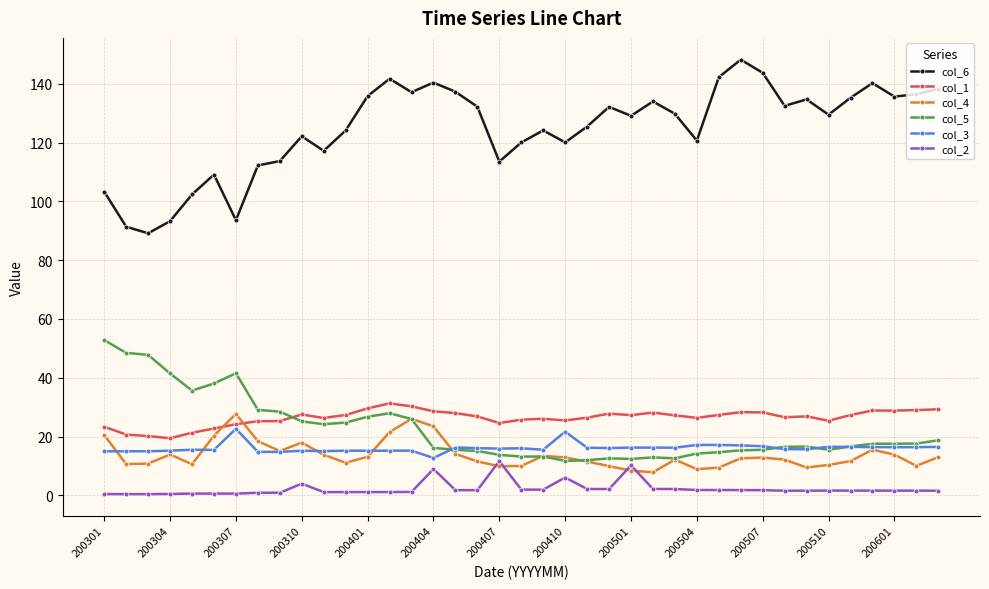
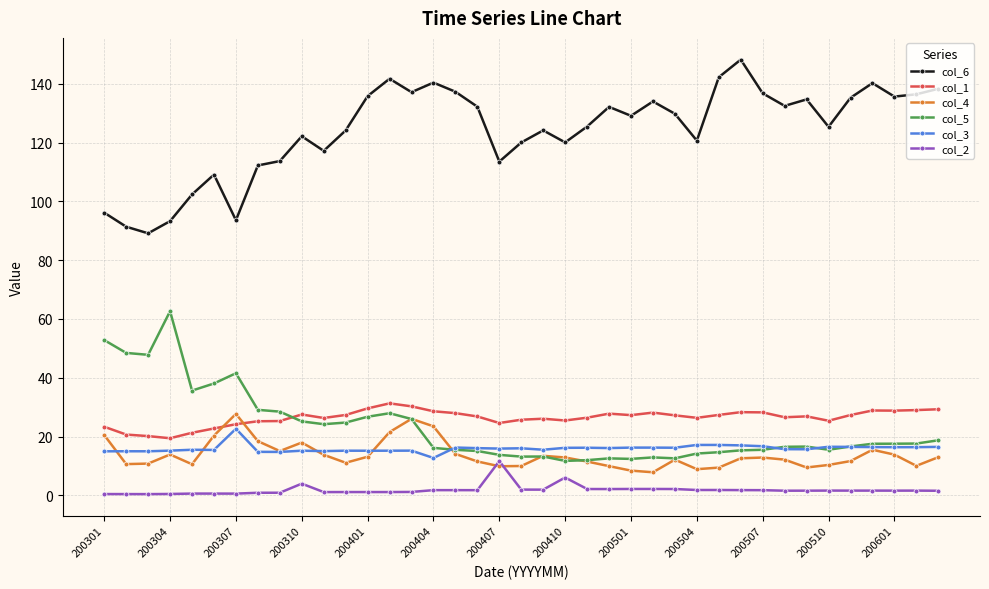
  {
    "col_6": {
-     "200301": 103,
+     "200301": 96,
      "200304": 93,
      "200307": 94,
      "200310": 122,
      "200401": 136,
      "200404": 140,
      "200407": 114,
      "200410": 120,
      "200501": 129,
      "200504": 121,
-     "200507": 144,
-     "200510": 130,
+     "200507": 137,
+     "200510": 125,
      "200601": 136
    },
    "col_5": {
      "200301": 53,
-     "200304": 41,
+     "200304": 63,
      "200307": 42,
      "200310": 25,
      "200401": 27,
      "200404": 16,
      "200407": 14,
      "200410": 12,
      "200501": 12,
      "200504": 14,
      "200507": 16,
      "200510": 16,
      "200601": 18
    },
    "col_3": {
      "200301": 15,
      "200304": 15,
      "200307": 23,
      "200310": 15,
      "200401": 15,
      "200404": 13,
      "200407": 16,
-     "200410": 22,
+     "200410": 16,
      "200501": 16,
      "200504": 17,
      "200507": 17,
      "200510": 17,
      "200601": 16
    },
    "col_2": {
      "200301": 0,
      "200304": 0,
      "200307": 1,
      "200310": 4,
      "200401": 1,
-     "200404": 9,
+     "200404": 2,
      "200407": 12,
      "200410": 6,
-     "200501": 10,
+     "200501": 2,
      "200504": 2,
      "200507": 2,
      "200510": 2,
      "200601": 2
    }
  }
